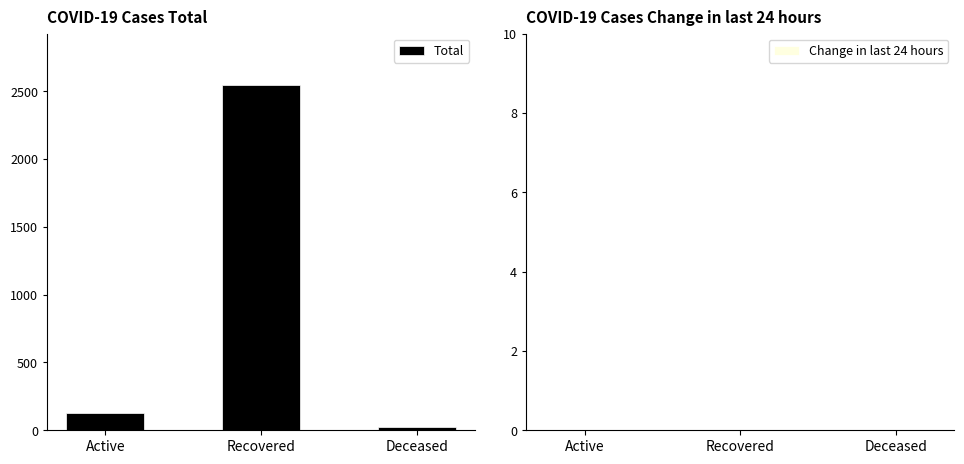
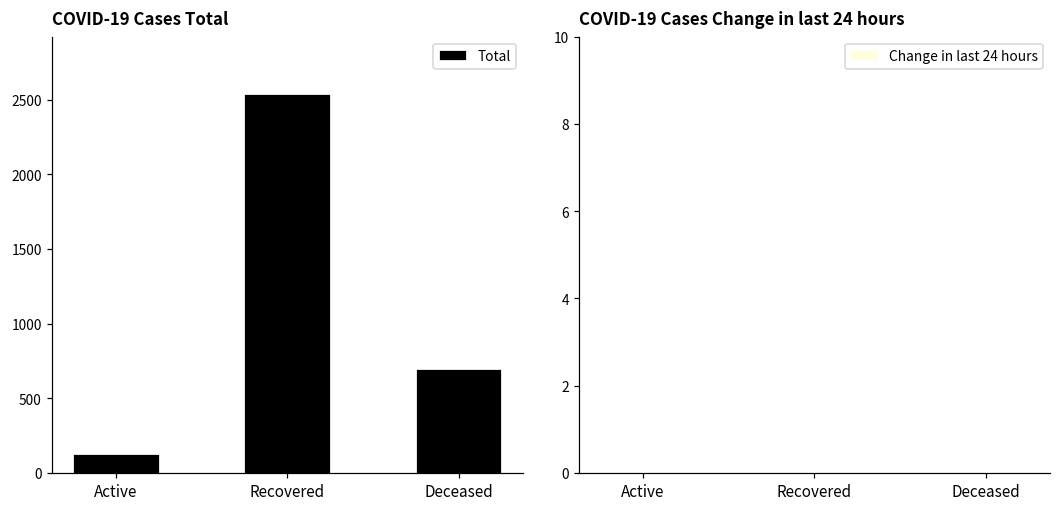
  {
    "COVID-19 Cases Total": {
      "Active": 130,
      "Recovered": 2540,
-     "Deceased": 30
+     "Deceased": 700
    },
    "COVID-19 Cases Change in last 24 hours": {
      "Active": 0.0,
      "Recovered": 0.0,
      "Deceased": 0.0
    }
  }
